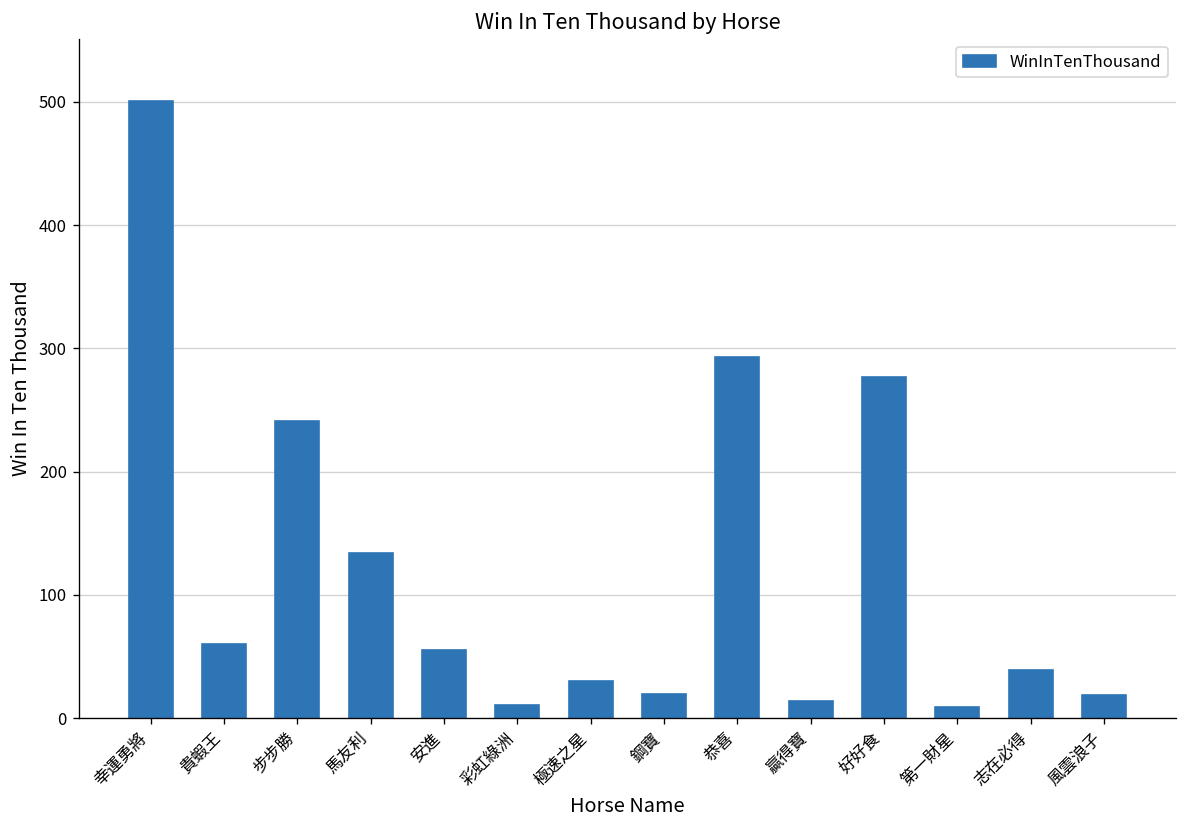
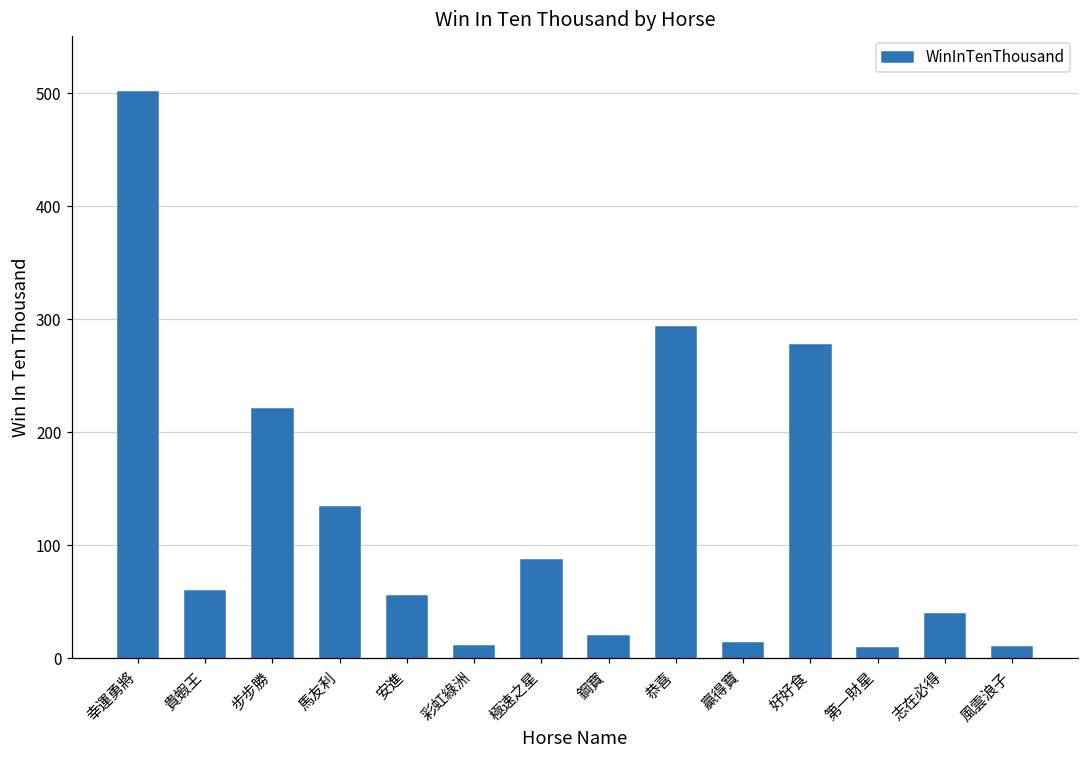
  {
    "幸運勇將": 501,
    "貴蝦王": 60,
-   "步步勝": 241,
+   "步步勝": 221,
    "馬友利": 134,
    "安進": 55,
    "彩虹綠洲": 11,
-   "極速之星": 30,
+   "極速之星": 87,
    "鋼寶": 20,
    "恭喜": 293,
    "贏得寶": 14,
    "好好食": 277,
    "第一財星": 9,
    "志在必得": 39,
-   "風雲浪子": 19
+   "風雲浪子": 10
  }
